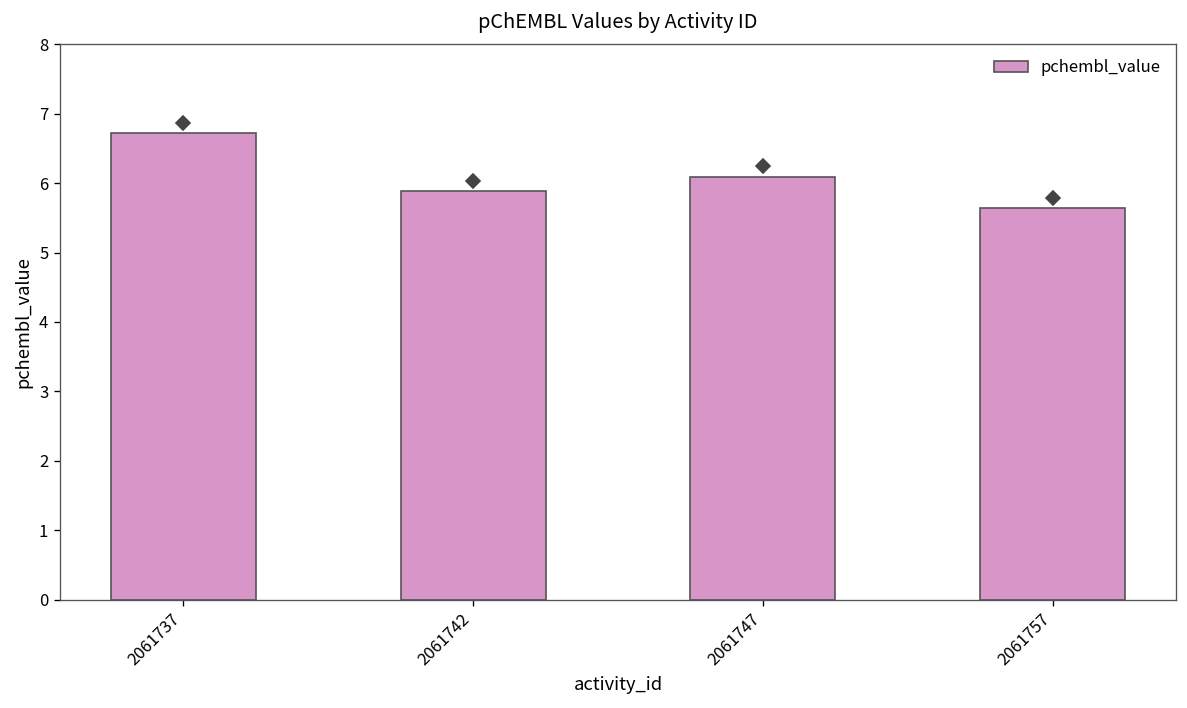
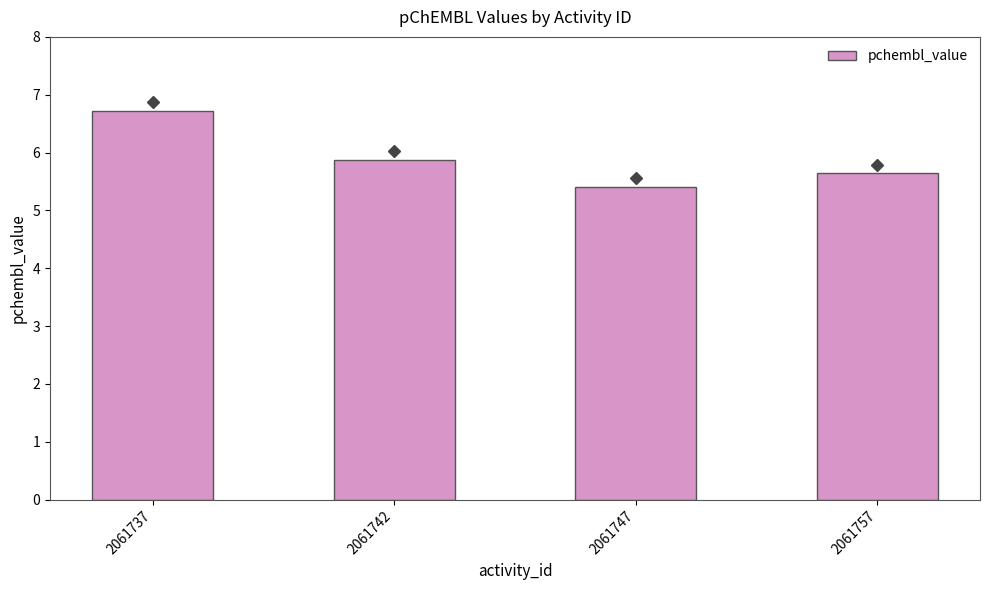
  {
    "pchembl_value": {
      "2061737": 6.7,
      "2061742": 5.9,
-     "2061747": 6.1,
+     "2061747": 5.4,
      "2061757": 5.6
    }
  }
